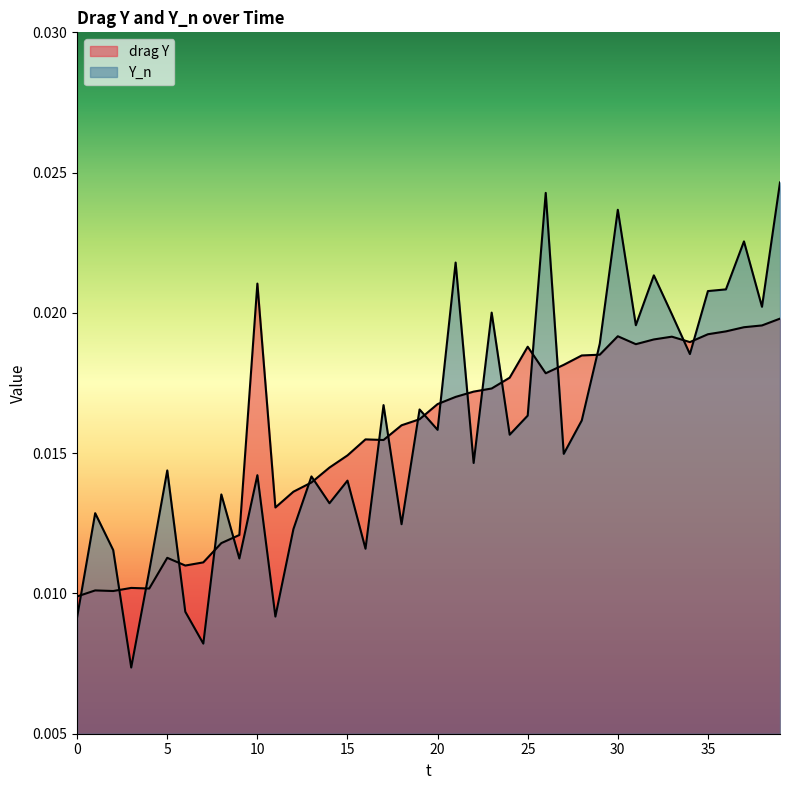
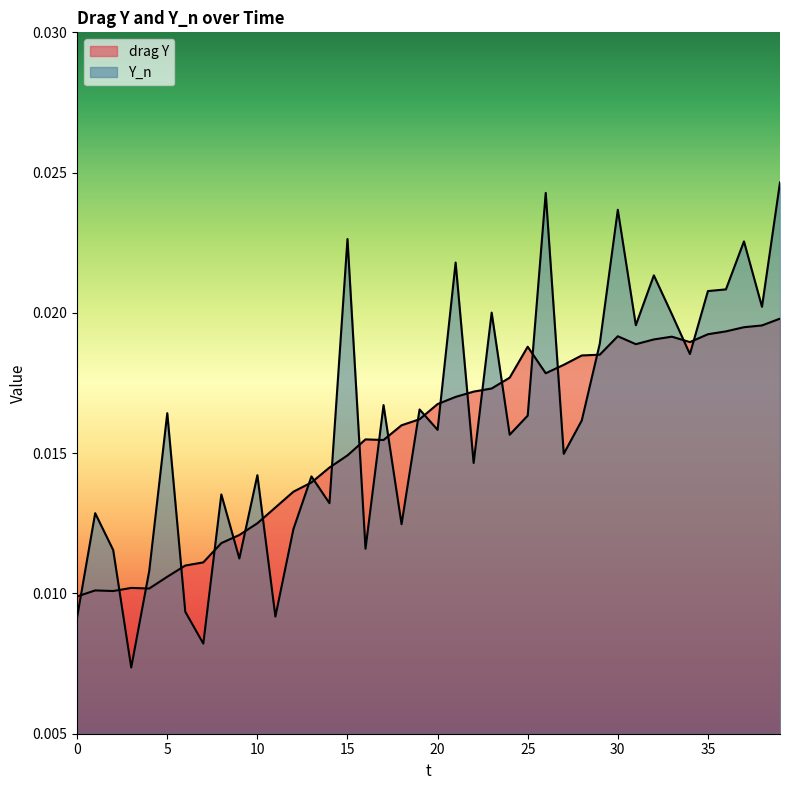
  {
    "drag Y": {
      "0": 0.0099,
-     "5": 0.0113,
-     "10": 0.0210,
+     "5": 0.0106,
+     "10": 0.0125,
      "15": 0.0149,
      "20": 0.0167,
      "25": 0.0188,
      "30": 0.0192,
      "35": 0.0192
    },
    "Y_n": {
      "0": 0.0092,
-     "5": 0.0144,
+     "5": 0.0164,
      "10": 0.0142,
-     "15": 0.0140,
+     "15": 0.0226,
      "20": 0.0158,
      "25": 0.0163,
      "30": 0.0237,
      "35": 0.0208
    }
  }
